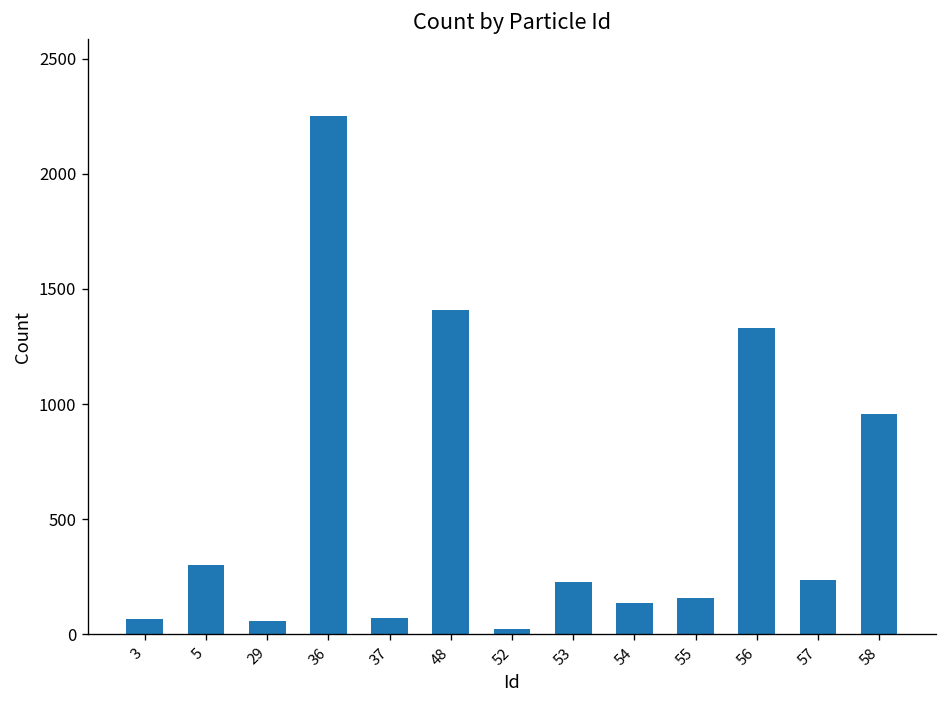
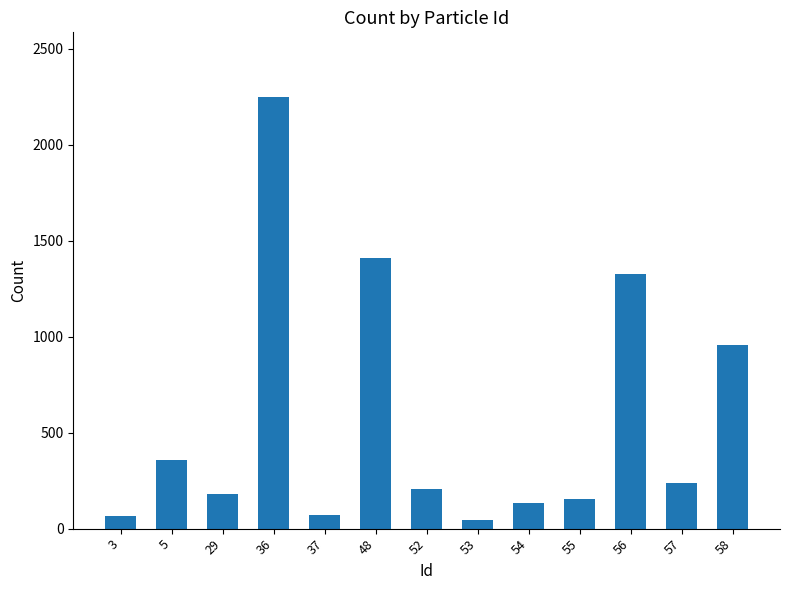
  {
    "3": 70,
-   "5": 300,
-   "29": 60,
+   "5": 360,
+   "29": 180,
    "36": 2250,
    "37": 70,
    "48": 1410,
-   "52": 30,
-   "53": 230,
+   "52": 210,
+   "53": 50,
    "54": 140,
    "55": 160,
    "56": 1330,
    "57": 240,
    "58": 960
  }
